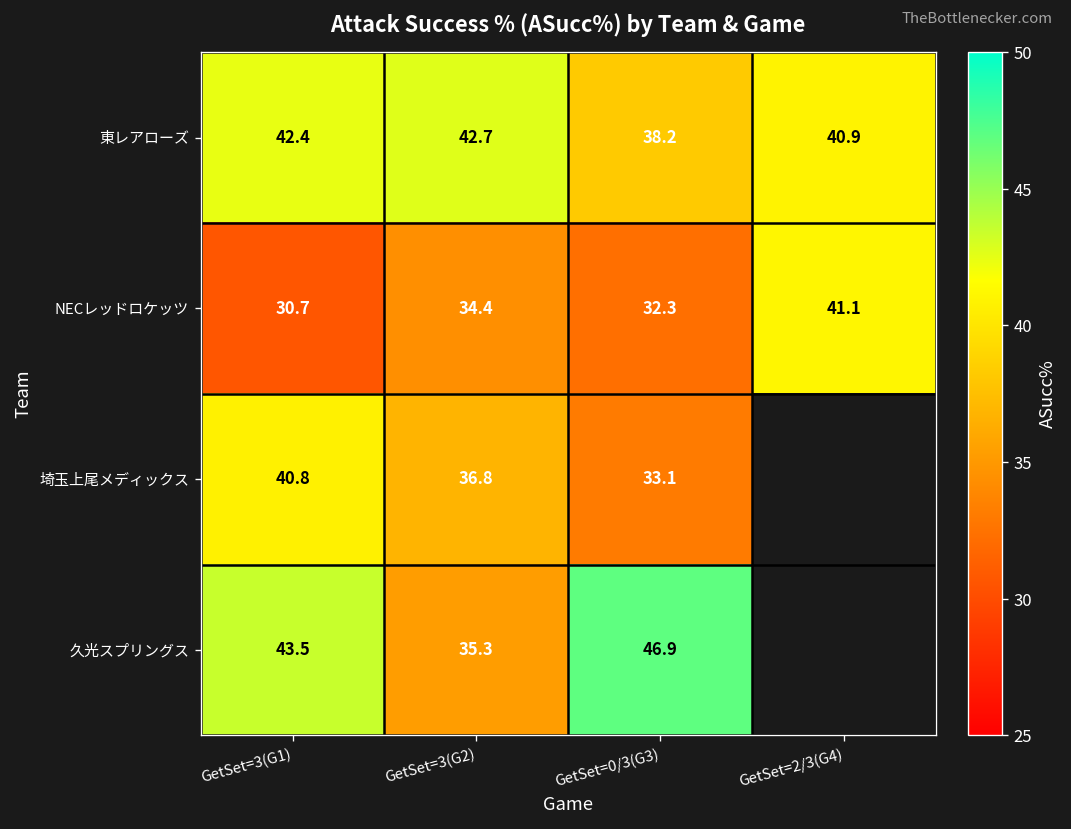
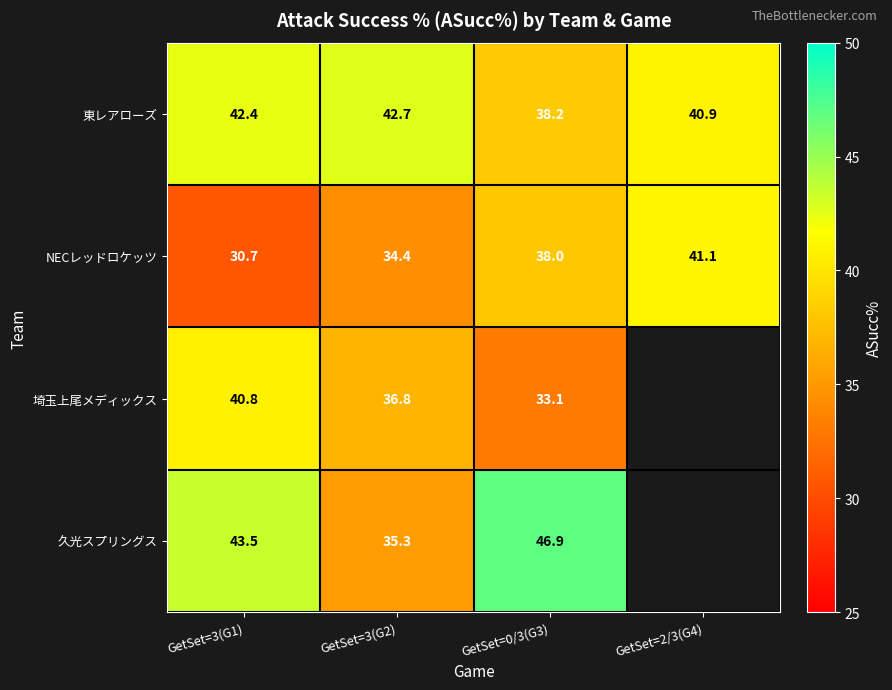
  {
    "東レアローズ": {
      "GetSet=3(G1)": 42.4,
      "GetSet=3(G2)": 42.7,
      "GetSet=0/3(G3)": 38.2,
      "GetSet=2/3(G4)": 40.9
    },
    "NECレッドロケッツ": {
      "GetSet=3(G1)": 30.7,
      "GetSet=3(G2)": 34.4,
-     "GetSet=0/3(G3)": 32.3,
+     "GetSet=0/3(G3)": 38.0,
      "GetSet=2/3(G4)": 41.1
    },
    "埼玉上尾メディックス": {
      "GetSet=3(G1)": 40.8,
      "GetSet=3(G2)": 36.8,
      "GetSet=0/3(G3)": 33.1
    },
    "久光スプリングス": {
      "GetSet=3(G1)": 43.5,
      "GetSet=3(G2)": 35.3,
      "GetSet=0/3(G3)": 46.9
    }
  }
